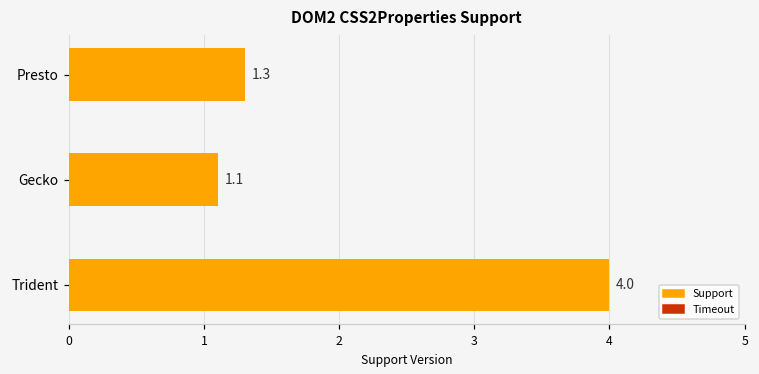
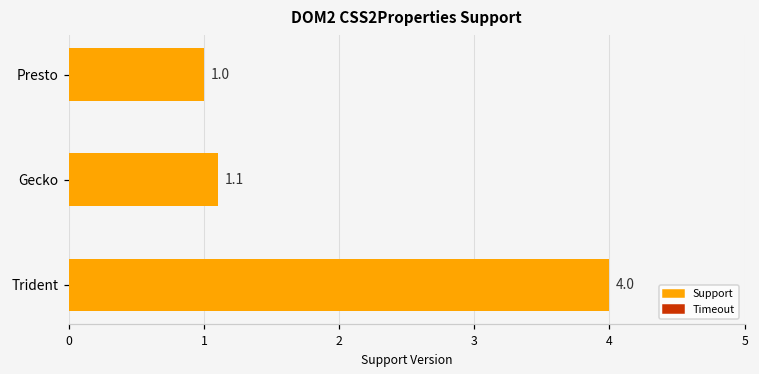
  {
-   "Presto": 1.3,
+   "Presto": 1.0,
    "Gecko": 1.1,
    "Trident": 4.0
  }
